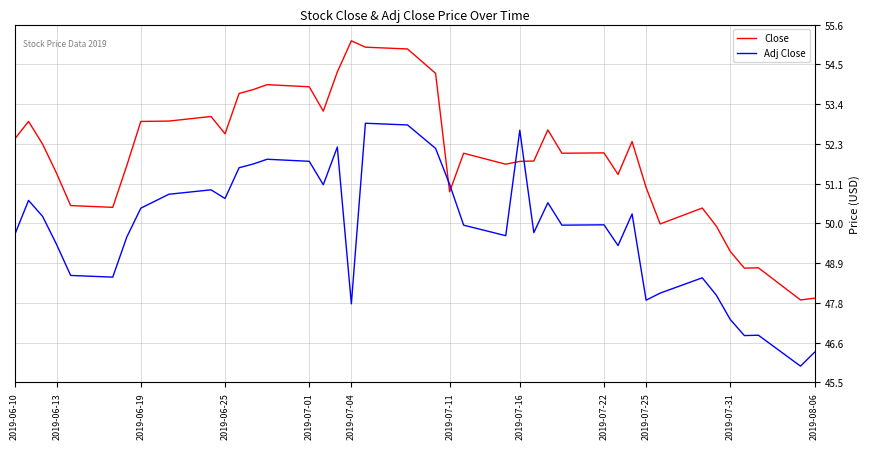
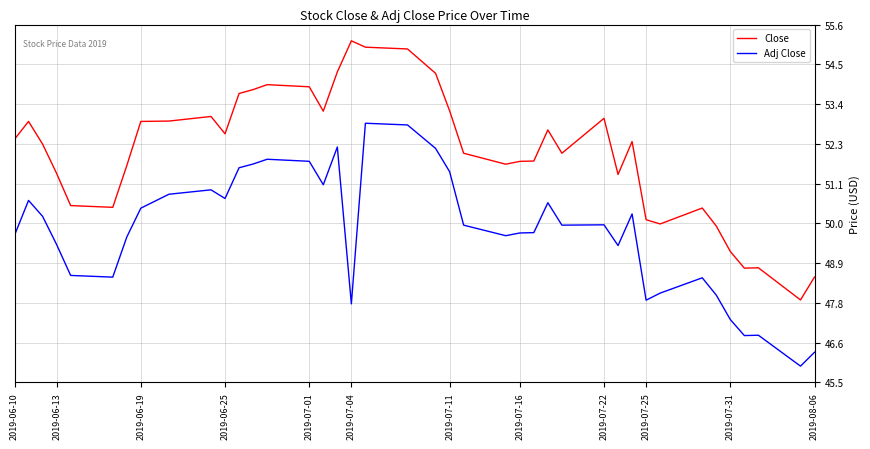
  {
    "Close": {
      "2019-06-10": 52.4,
      "2019-06-13": 51.4,
      "2019-06-19": 52.9,
      "2019-06-25": 52.5,
      "2019-07-01": 53.9,
      "2019-07-04": 55.2,
-     "2019-07-11": 50.9,
+     "2019-07-11": 53.2,
      "2019-07-16": 51.8,
-     "2019-07-22": 52.0,
-     "2019-07-25": 51.0,
+     "2019-07-22": 53.0,
+     "2019-07-25": 50.1,
      "2019-07-31": 49.2,
-     "2019-08-06": 47.9
+     "2019-08-06": 48.5
    },
    "Adj Close": {
      "2019-06-10": 49.7,
      "2019-06-13": 49.4,
      "2019-06-19": 50.4,
      "2019-06-25": 50.7,
      "2019-07-01": 51.8,
      "2019-07-04": 47.7,
-     "2019-07-11": 51.1,
-     "2019-07-16": 52.7,
+     "2019-07-11": 51.5,
+     "2019-07-16": 49.7,
      "2019-07-22": 50.0,
      "2019-07-25": 47.8,
      "2019-07-31": 47.3,
      "2019-08-06": 46.4
    }
  }
